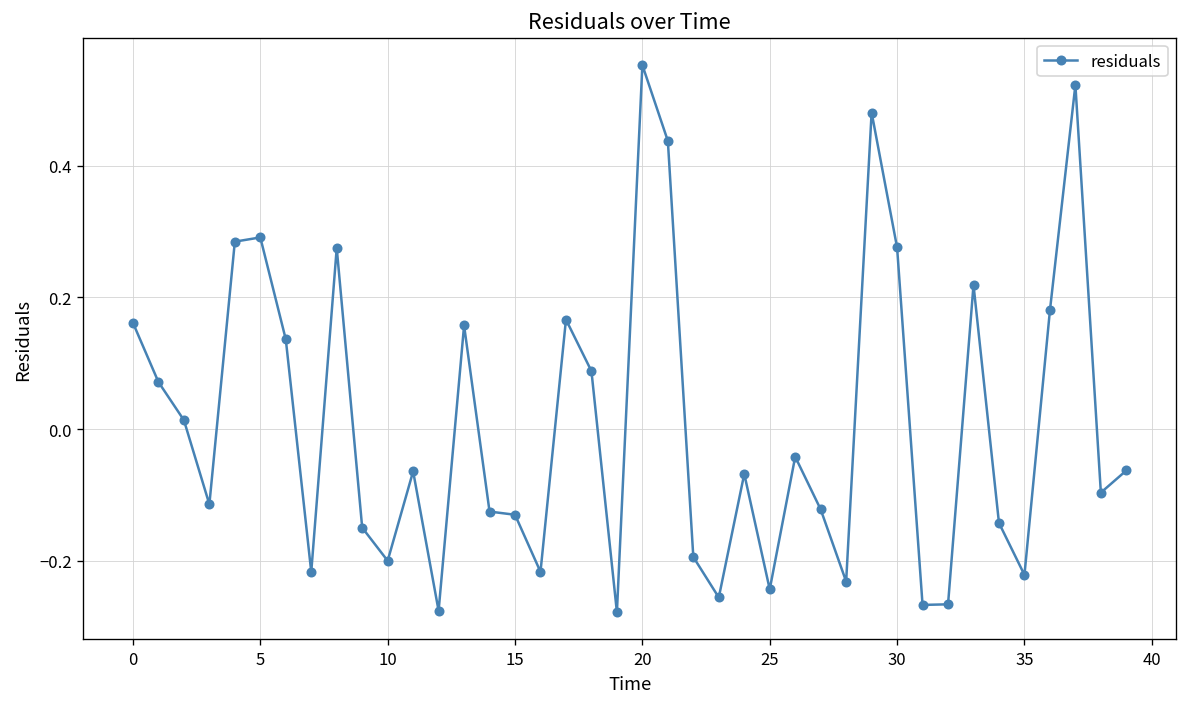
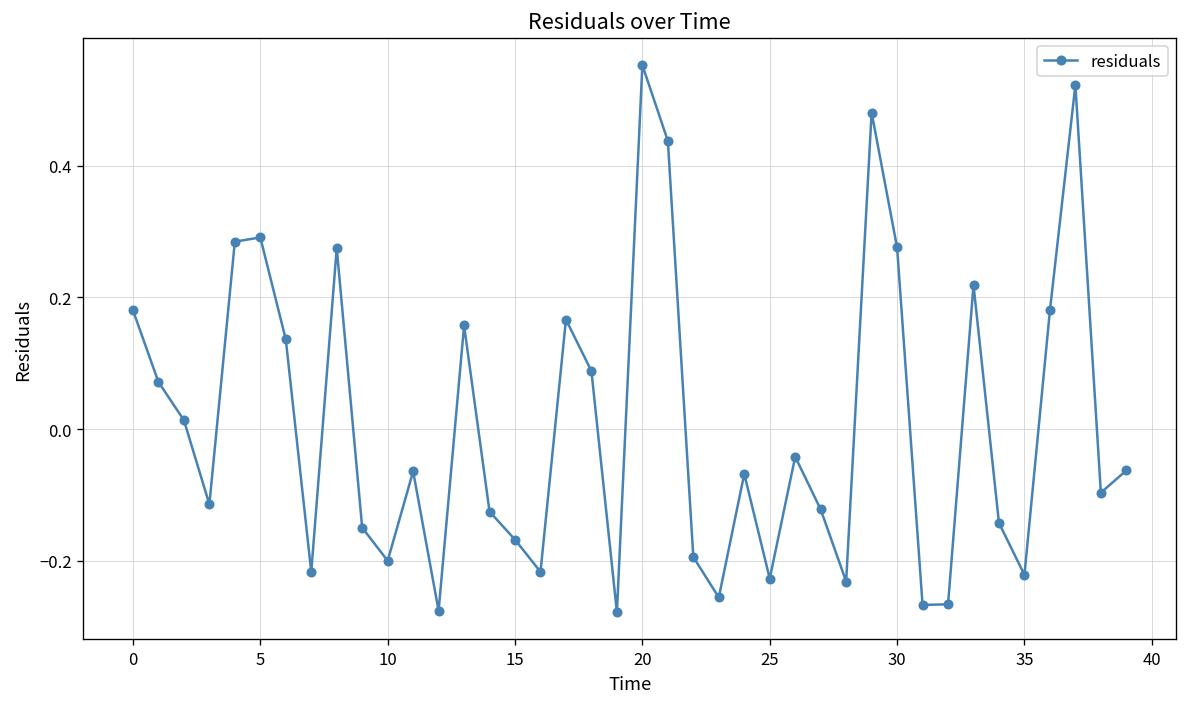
  {
-   "0": 0.16,
+   "0": 0.18,
    "5": 0.29,
    "10": -0.20,
-   "15": -0.13,
+   "15": -0.17,
    "20": 0.55,
-   "25": -0.24,
+   "25": -0.23,
    "30": 0.28,
    "35": -0.22
  }
